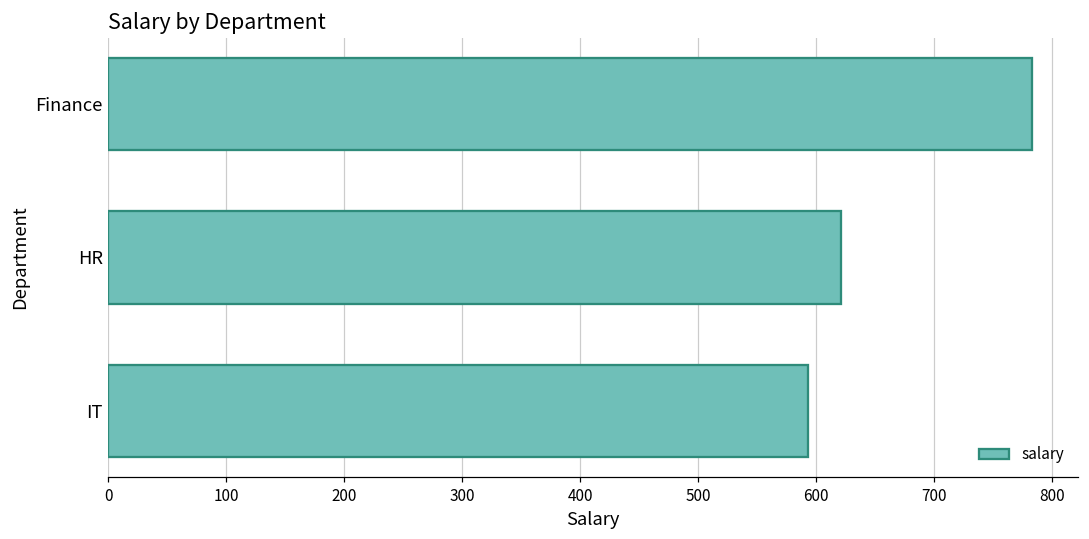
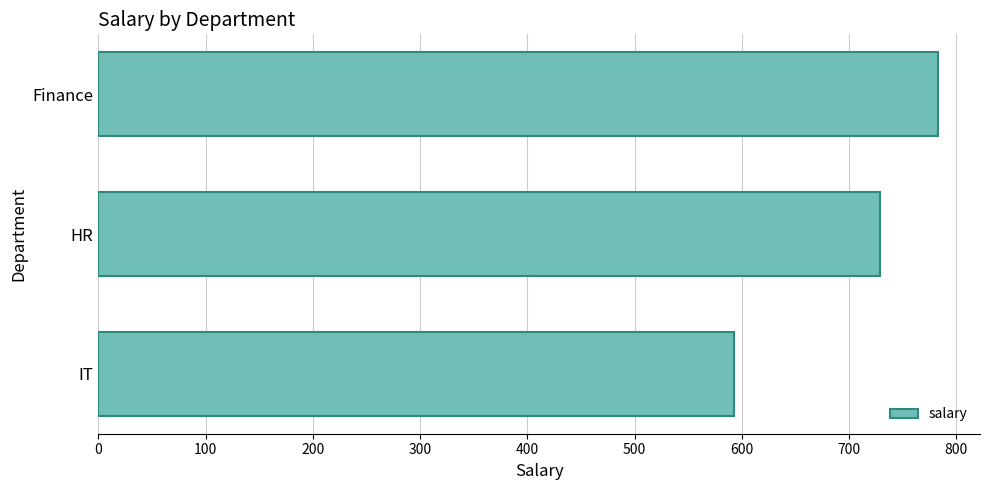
  {
    "Finance": 783,
-   "HR": 621,
+   "HR": 729,
    "IT": 593
  }
